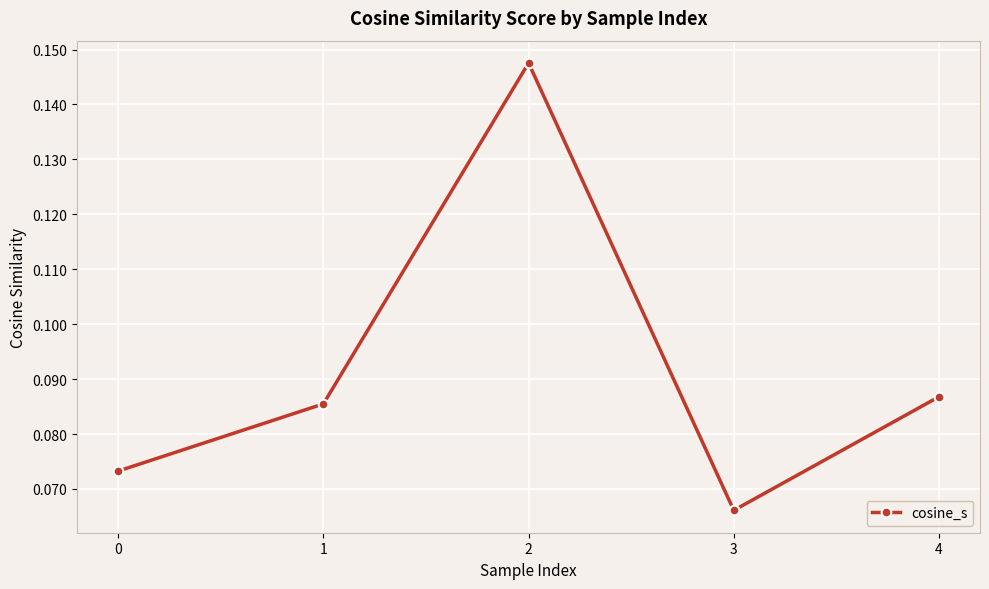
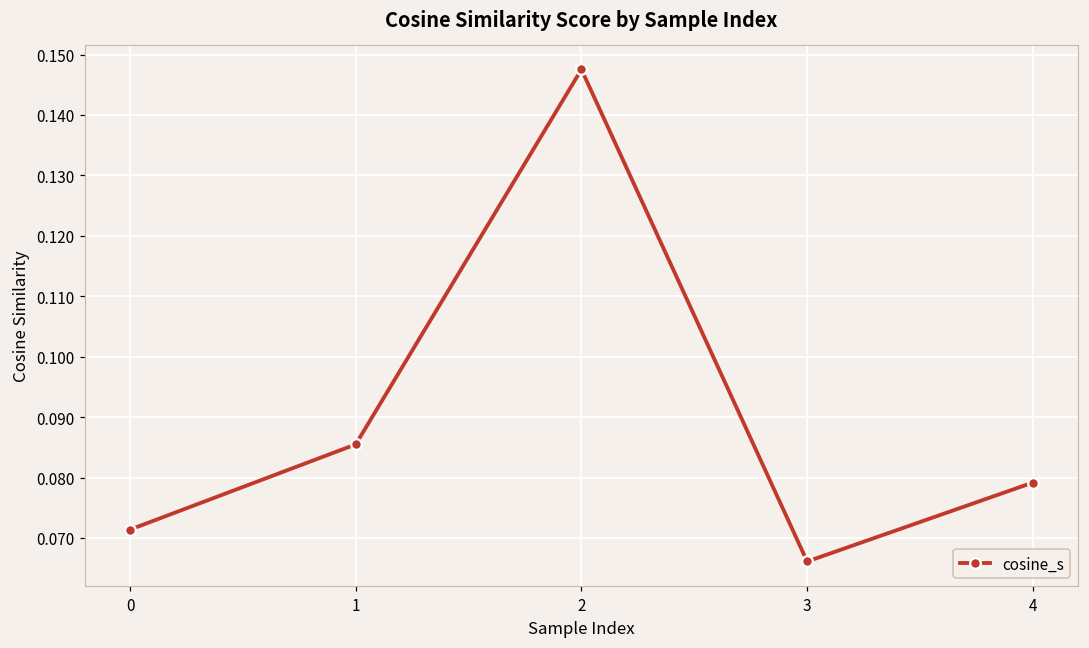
  {
-   "0": 0.073,
+   "0": 0.071,
    "1": 0.085,
    "2": 0.148,
    "3": 0.066,
-   "4": 0.087
+   "4": 0.079
  }
